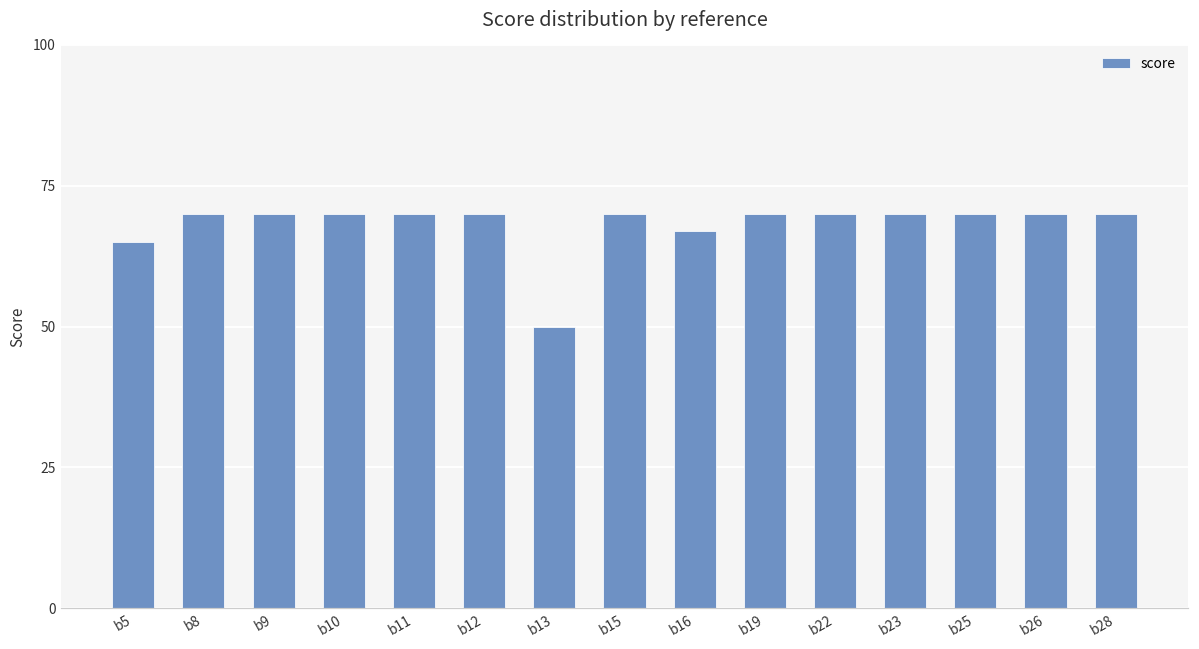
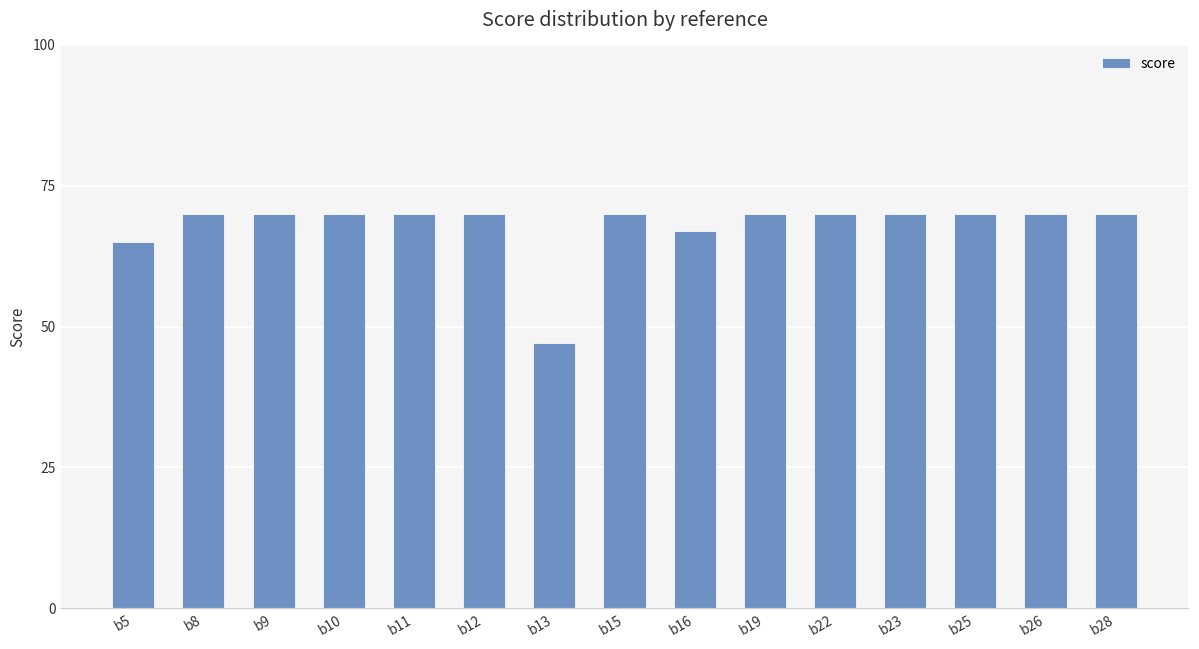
  {
    "b5": 65,
    "b8": 70,
    "b9": 70,
    "b10": 70,
    "b11": 70,
    "b12": 70,
-   "b13": 50,
+   "b13": 47,
    "b15": 70,
    "b16": 67,
    "b19": 70,
    "b22": 70,
    "b23": 70,
    "b25": 70,
    "b26": 70,
    "b28": 70
  }
